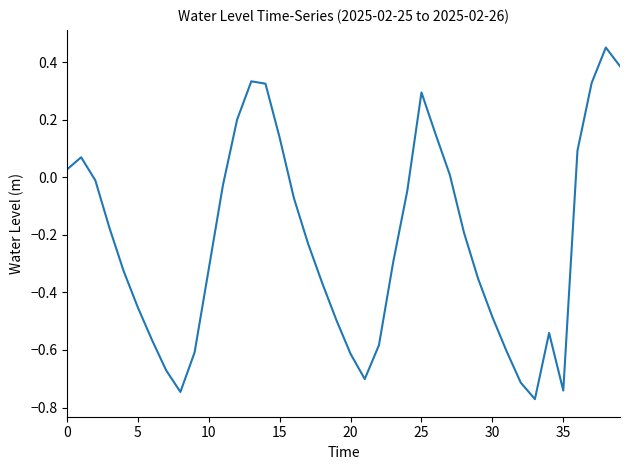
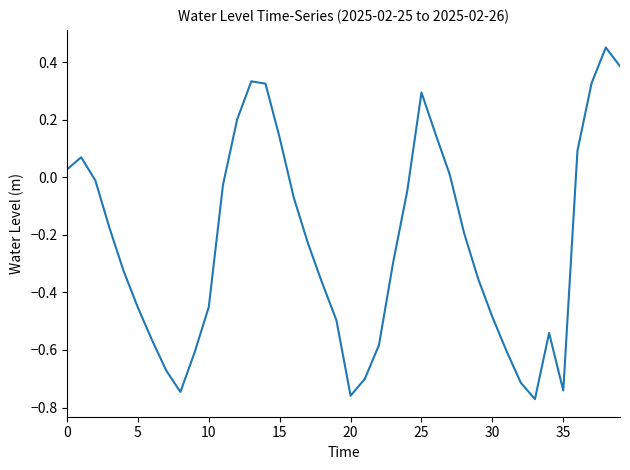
  {
    "0": 0.03,
    "5": -0.45,
-   "10": -0.32,
+   "10": -0.45,
    "15": 0.14,
-   "20": -0.61,
+   "20": -0.76,
    "25": 0.29,
    "30": -0.49,
    "35": -0.74
  }
